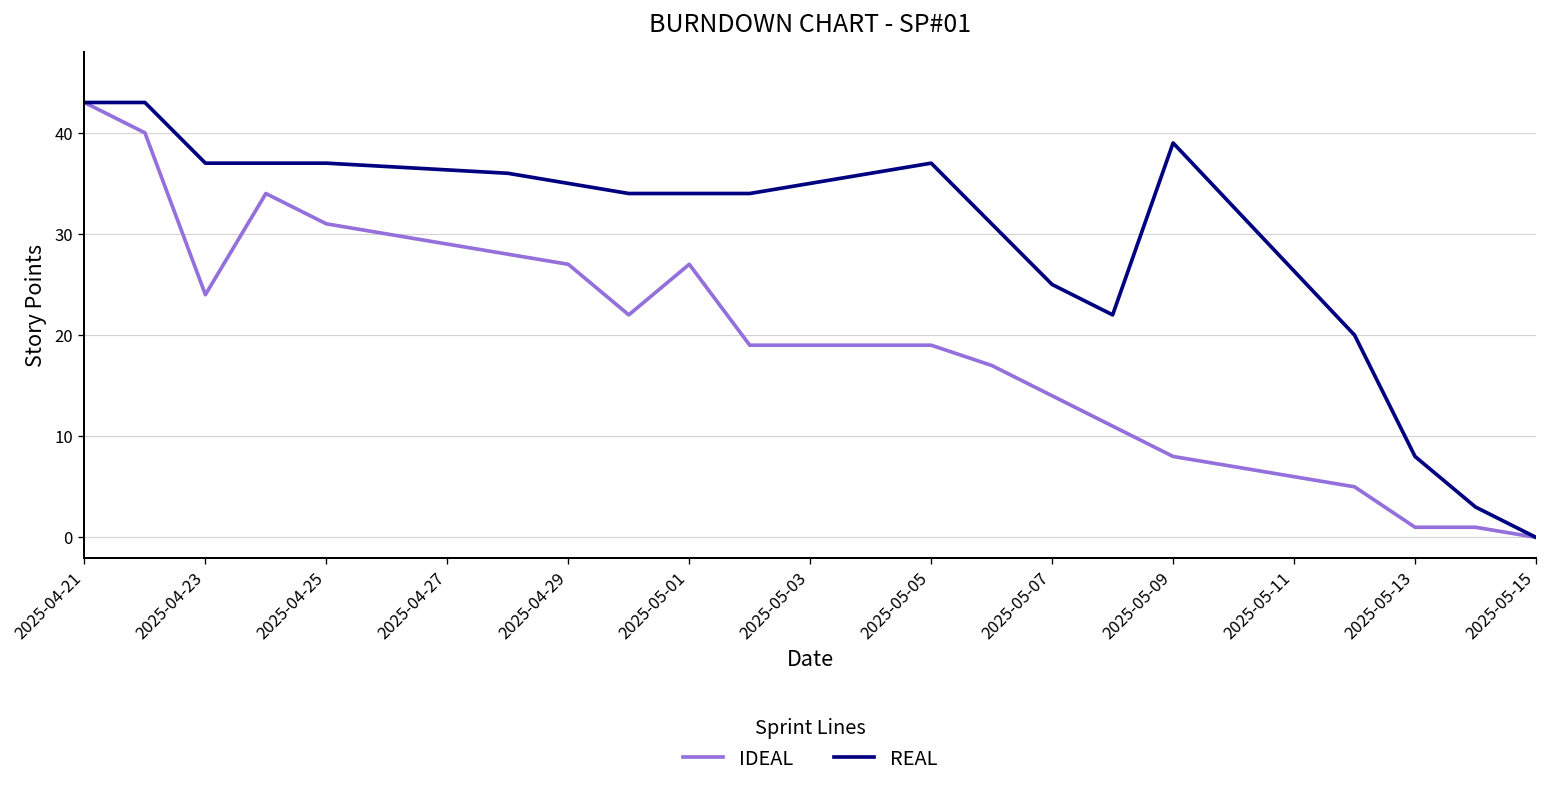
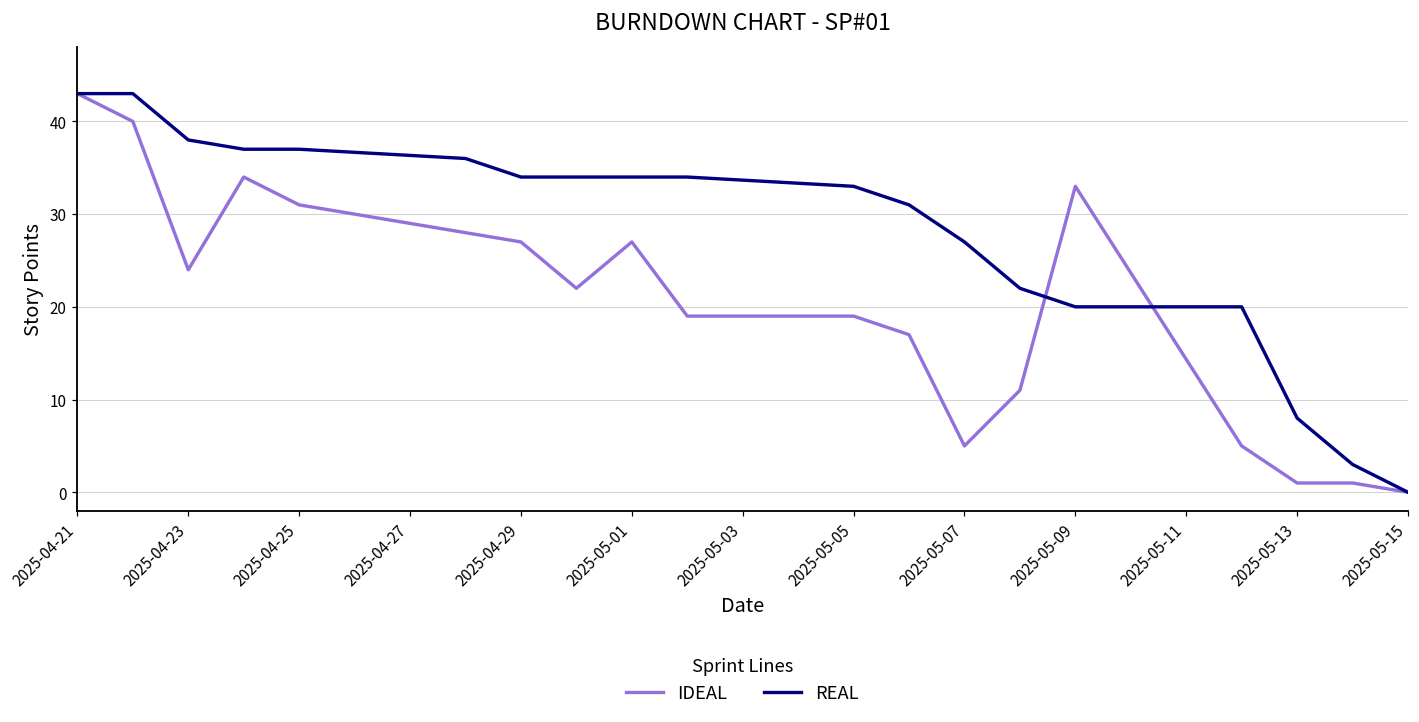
  {
    "IDEAL": {
      "2025-04-23": 24,
      "2025-04-25": 31,
      "2025-04-29": 27,
      "2025-05-01": 27,
      "2025-05-05": 19,
-     "2025-05-07": 14,
-     "2025-05-09": 8,
+     "2025-05-07": 5,
+     "2025-05-09": 33,
      "2025-05-13": 1
    },
    "REAL": {
-     "2025-04-23": 37,
+     "2025-04-23": 38,
      "2025-04-25": 37,
-     "2025-04-29": 35,
+     "2025-04-29": 34,
      "2025-05-01": 34,
-     "2025-05-05": 37,
-     "2025-05-07": 25,
-     "2025-05-09": 39,
+     "2025-05-05": 33,
+     "2025-05-07": 27,
+     "2025-05-09": 20,
      "2025-05-13": 8
    }
  }
